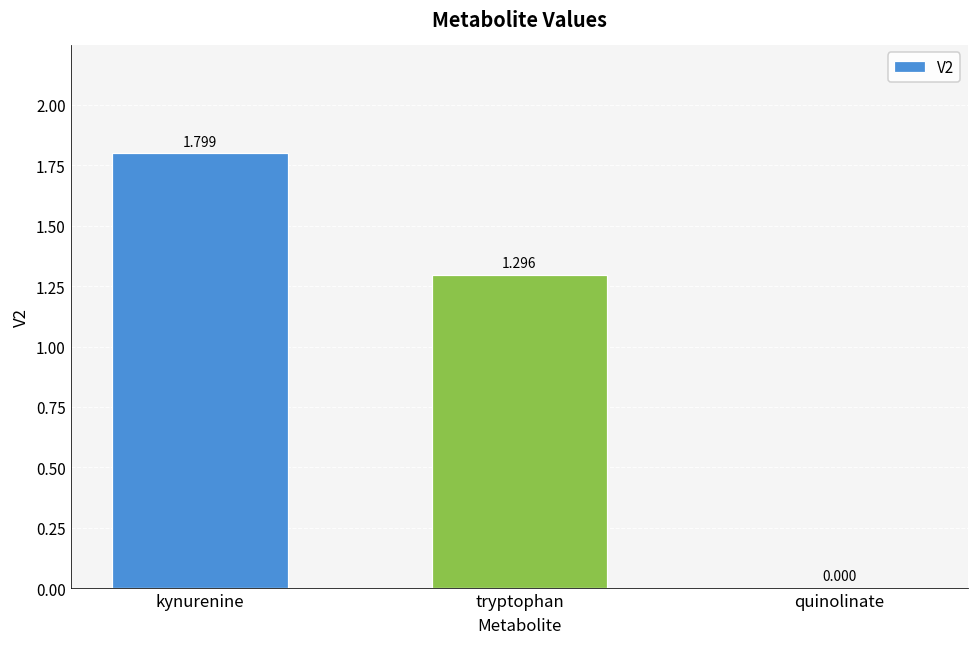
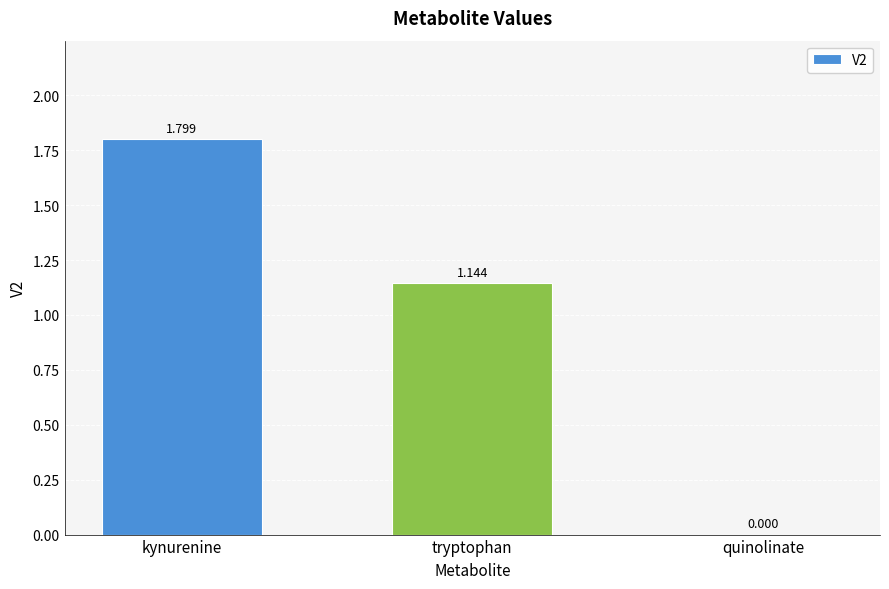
  {
    "kynurenine": 1.799,
-   "tryptophan": 1.296,
+   "tryptophan": 1.144,
    "quinolinate": 0.000
  }
